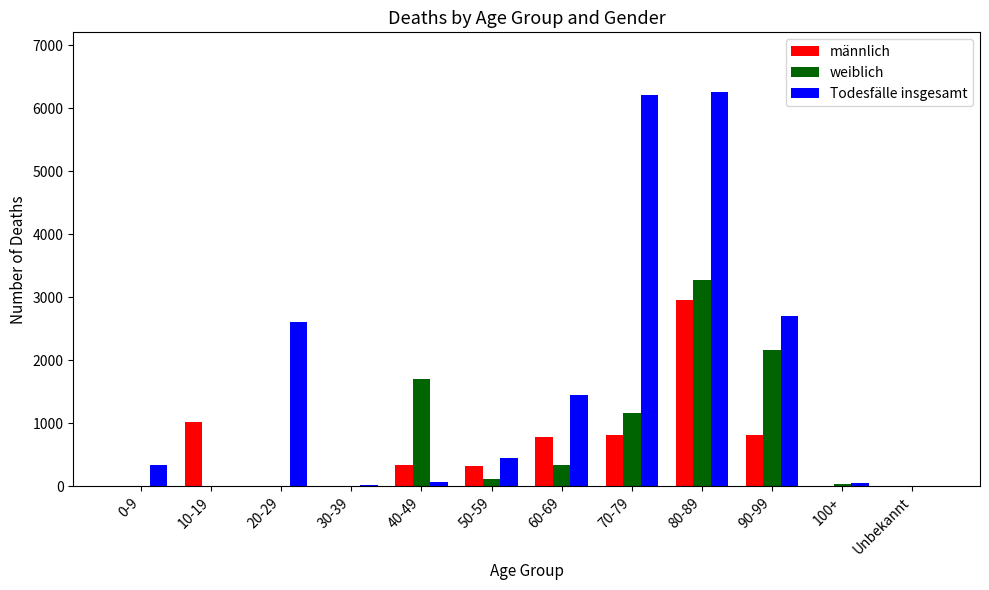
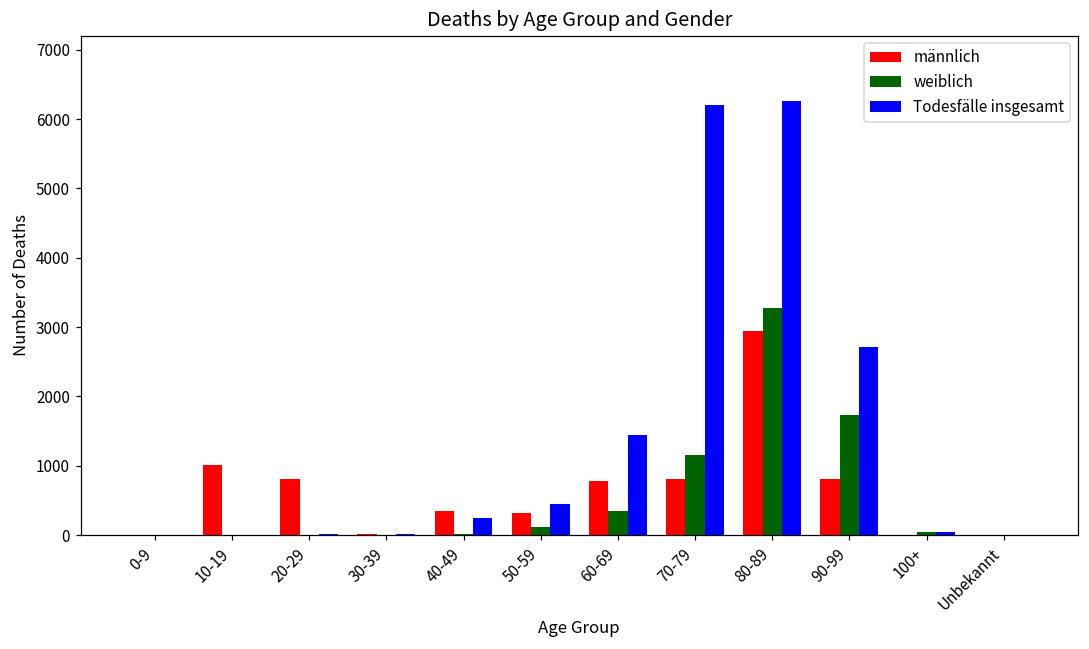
  {
    "männlich": {
      "0-9": 0,
      "10-19": 1000,
-     "20-29": 0,
+     "20-29": 800,
      "40-49": 300,
      "50-59": 300,
      "60-69": 800,
      "70-79": 800,
      "80-89": 3000,
      "90-99": 800,
      "Unbekannt": 0
    },
    "weiblich": {
      "10-19": 0,
-     "40-49": 1700,
+     "40-49": 0,
      "50-59": 100,
      "60-69": 300,
      "70-79": 1200,
      "80-89": 3300,
-     "90-99": 2200,
+     "90-99": 1700,
      "100+": 0
    },
    "Todesfälle insgesamt": {
-     "0-9": 300,
-     "20-29": 2600,
-     "40-49": 100,
+     "0-9": 0,
+     "20-29": 0,
+     "40-49": 200,
      "50-59": 400,
      "60-69": 1500,
      "70-79": 6200,
      "80-89": 6300,
      "90-99": 2700,
      "100+": 0
    }
  }
